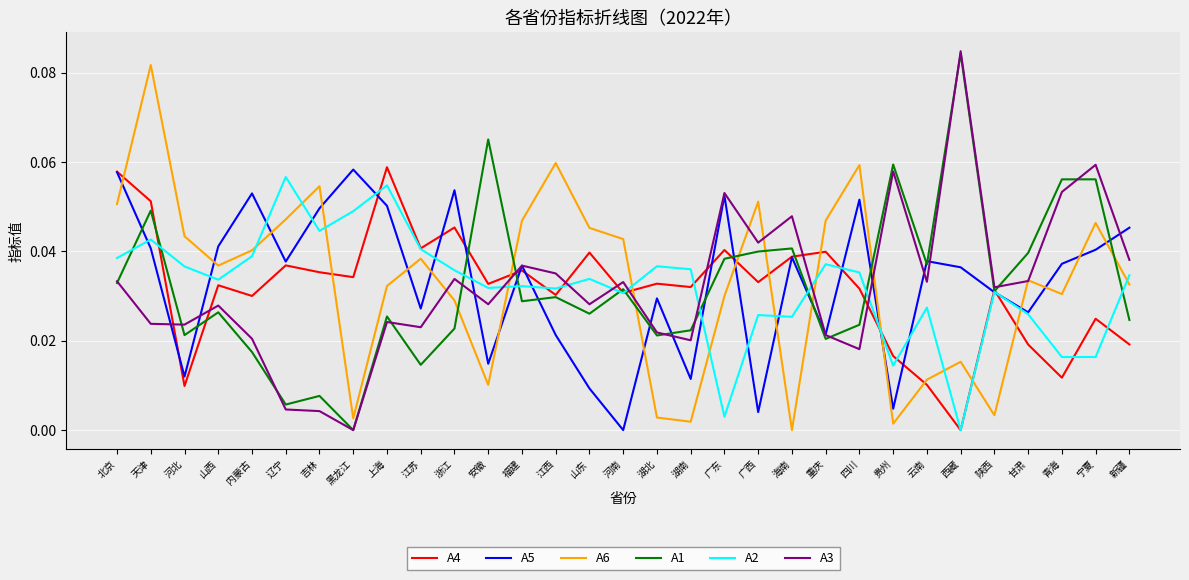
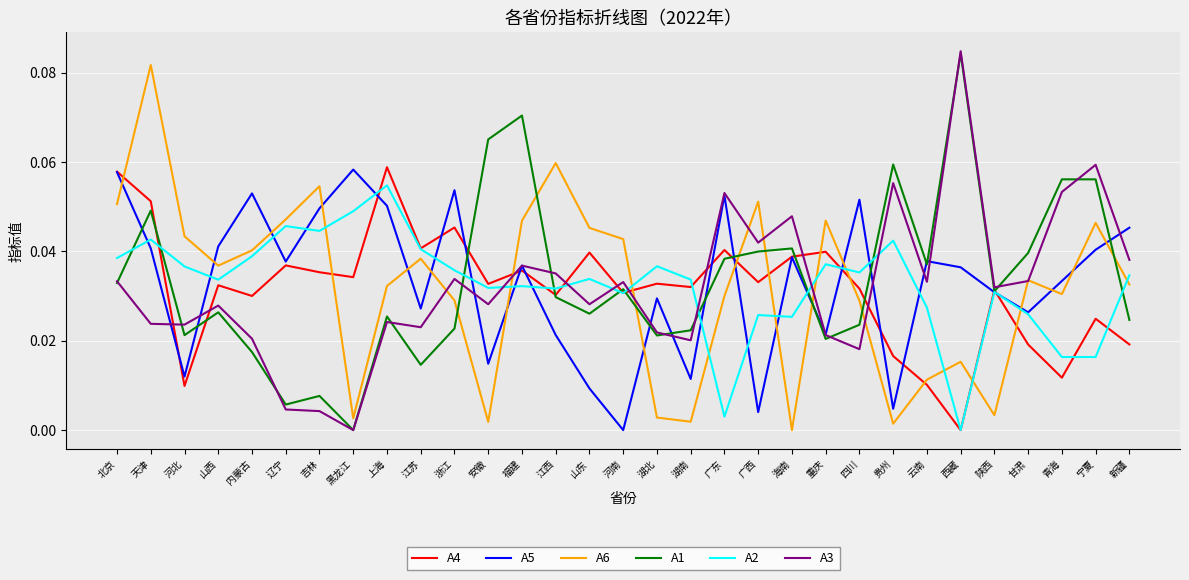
  {
    "A4": {
      "天津": 0.051,
      "河北": 0.010,
      "山西": 0.032,
      "内蒙古": 0.030,
      "辽宁": 0.037,
      "吉林": 0.035,
      "黑龙江": 0.034,
      "上海": 0.059,
      "浙江": 0.045,
      "安徽": 0.033,
      "福建": 0.036,
      "山东": 0.040,
      "湖北": 0.033,
      "湖南": 0.032,
      "广东": 0.040,
      "广西": 0.033,
      "重庆": 0.040,
      "四川": 0.032,
      "贵州": 0.017,
      "云南": 0.010,
      "甘肃": 0.019,
      "青海": 0.012,
      "宁夏": 0.025,
      "新疆": 0.019
    },
    "A5": {
      "天津": 0.041,
      "河北": 0.012,
      "山西": 0.041,
      "内蒙古": 0.053,
      "辽宁": 0.038,
      "吉林": 0.050,
      "黑龙江": 0.058,
      "上海": 0.050,
      "江苏": 0.027,
      "浙江": 0.054,
      "安徽": 0.015,
      "江西": 0.021,
      "山东": 0.009,
      "河南": 0.000,
      "湖北": 0.029,
      "湖南": 0.011,
      "广东": 0.053,
      "广西": 0.004,
      "四川": 0.052,
      "贵州": 0.005,
      "云南": 0.038,
      "西藏": 0.036,
-     "青海": 0.037,
+     "青海": 0.033,
      "宁夏": 0.040,
      "新疆": 0.045
    },
    "A6": {
      "北京": 0.051,
      "天津": 0.082,
      "河北": 0.043,
      "山西": 0.037,
      "内蒙古": 0.040,
      "辽宁": 0.047,
      "吉林": 0.055,
      "黑龙江": 0.003,
      "上海": 0.032,
      "江苏": 0.038,
      "浙江": 0.029,
-     "安徽": 0.010,
+     "安徽": 0.002,
      "福建": 0.047,
      "江西": 0.060,
      "山东": 0.045,
      "河南": 0.043,
      "湖北": 0.003,
      "湖南": 0.002,
      "广东": 0.030,
      "广西": 0.051,
      "海南": 0.000,
      "重庆": 0.047,
-     "四川": 0.059,
+     "四川": 0.029,
      "贵州": 0.001,
      "云南": 0.011,
      "西藏": 0.015,
      "陕西": 0.003,
      "青海": 0.030,
      "宁夏": 0.046,
      "新疆": 0.033
    },
    "A1": {
      "天津": 0.049,
      "河北": 0.021,
      "山西": 0.026,
      "内蒙古": 0.017,
      "辽宁": 0.006,
      "吉林": 0.008,
      "上海": 0.025,
      "江苏": 0.015,
      "浙江": 0.023,
      "安徽": 0.065,
-     "福建": 0.029,
+     "福建": 0.070,
      "山东": 0.026,
      "河南": 0.032,
      "湖北": 0.021,
      "湖南": 0.022,
      "广东": 0.038,
      "广西": 0.040,
      "海南": 0.041,
      "重庆": 0.020,
      "四川": 0.024,
      "贵州": 0.059,
      "云南": 0.037,
      "甘肃": 0.040,
      "青海": 0.056,
      "宁夏": 0.056,
      "新疆": 0.025
    },
    "A2": {
      "北京": 0.039,
      "天津": 0.043,
      "河北": 0.037,
      "山西": 0.034,
      "内蒙古": 0.039,
-     "辽宁": 0.057,
+     "辽宁": 0.046,
      "吉林": 0.045,
      "黑龙江": 0.049,
      "上海": 0.055,
      "浙江": 0.036,
      "安徽": 0.032,
      "福建": 0.032,
      "江西": 0.032,
      "山东": 0.034,
      "湖北": 0.037,
-     "湖南": 0.036,
+     "湖南": 0.034,
      "广东": 0.003,
      "广西": 0.026,
      "海南": 0.025,
      "重庆": 0.037,
      "四川": 0.035,
-     "贵州": 0.014,
+     "贵州": 0.042,
      "云南": 0.027,
      "青海": 0.016,
      "宁夏": 0.016,
      "新疆": 0.035
    },
    "A3": {
      "天津": 0.024,
      "河北": 0.024,
      "山西": 0.028,
      "内蒙古": 0.020,
      "辽宁": 0.005,
      "吉林": 0.004,
      "上海": 0.024,
      "江苏": 0.023,
      "浙江": 0.034,
      "安徽": 0.028,
      "江西": 0.035,
      "山东": 0.028,
      "河南": 0.033,
      "湖北": 0.022,
      "湖南": 0.020,
      "广东": 0.053,
      "广西": 0.042,
      "海南": 0.048,
      "四川": 0.018,
-     "贵州": 0.058,
+     "贵州": 0.055,
      "云南": 0.033,
      "陕西": 0.032,
      "青海": 0.053,
      "宁夏": 0.059,
      "新疆": 0.038
    }
  }
